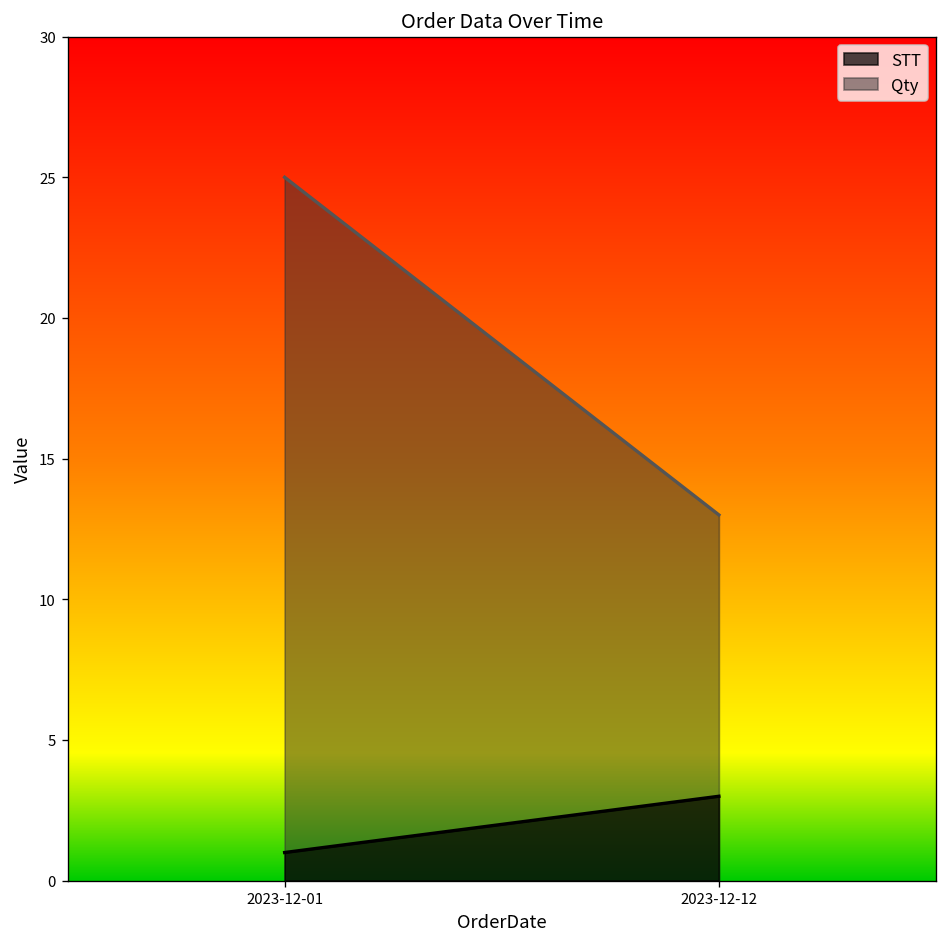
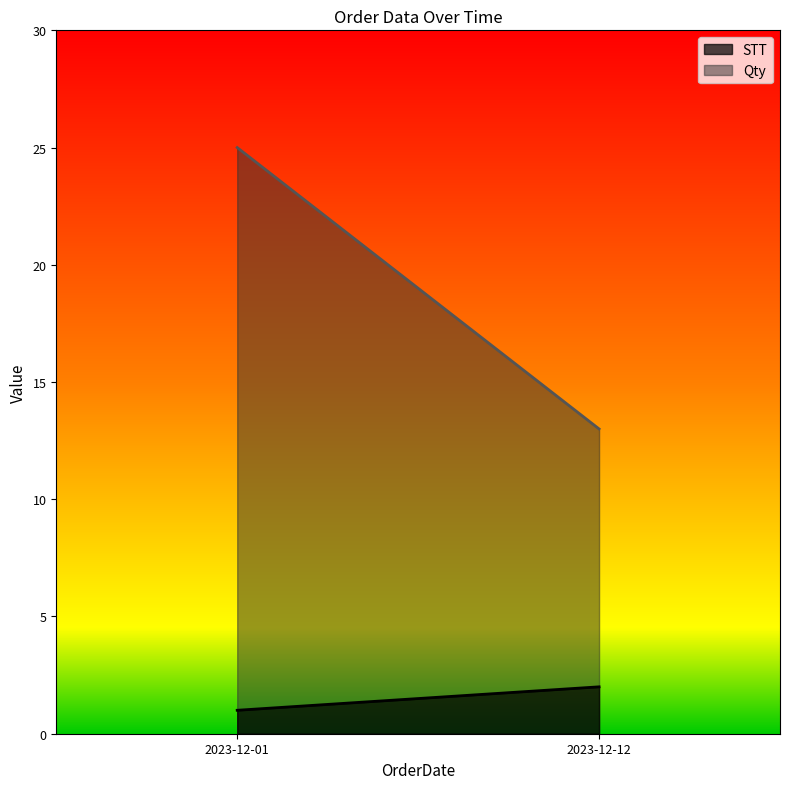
  {
    "STT": {
      "2023-12-01": 1,
-     "2023-12-12": 3
+     "2023-12-12": 2
    },
    "Qty": {
      "2023-12-01": 25,
      "2023-12-12": 13
    }
  }
